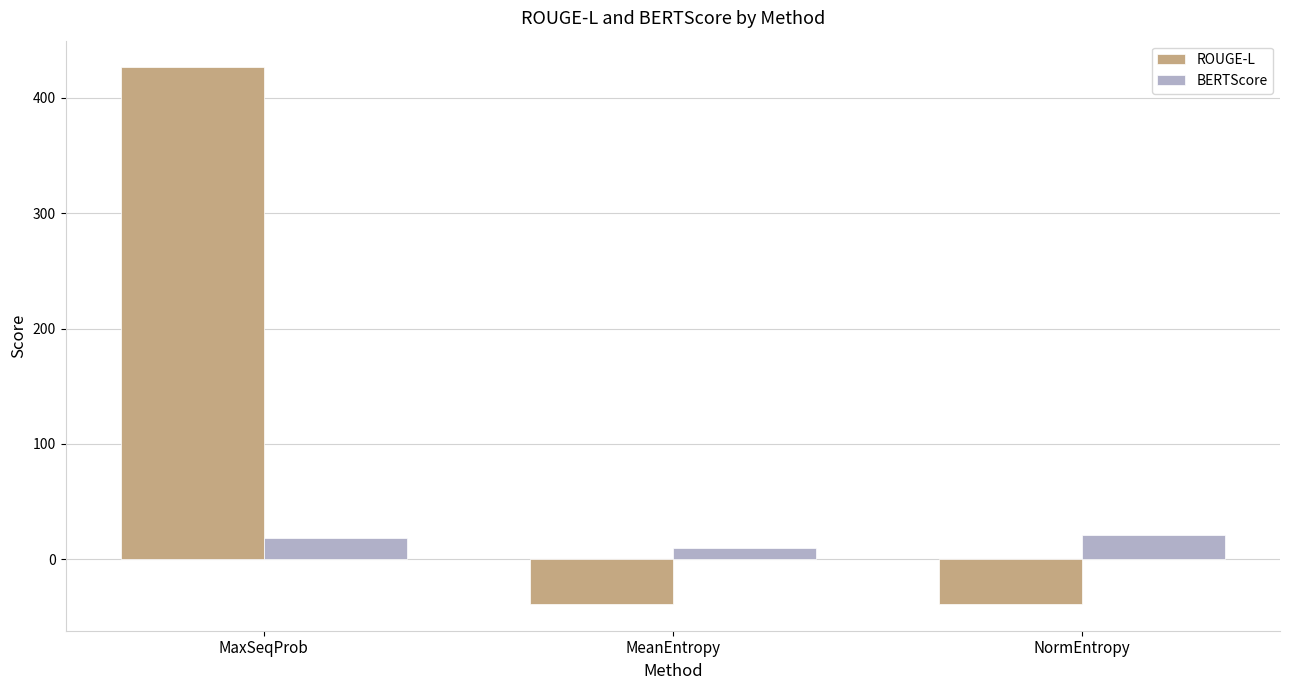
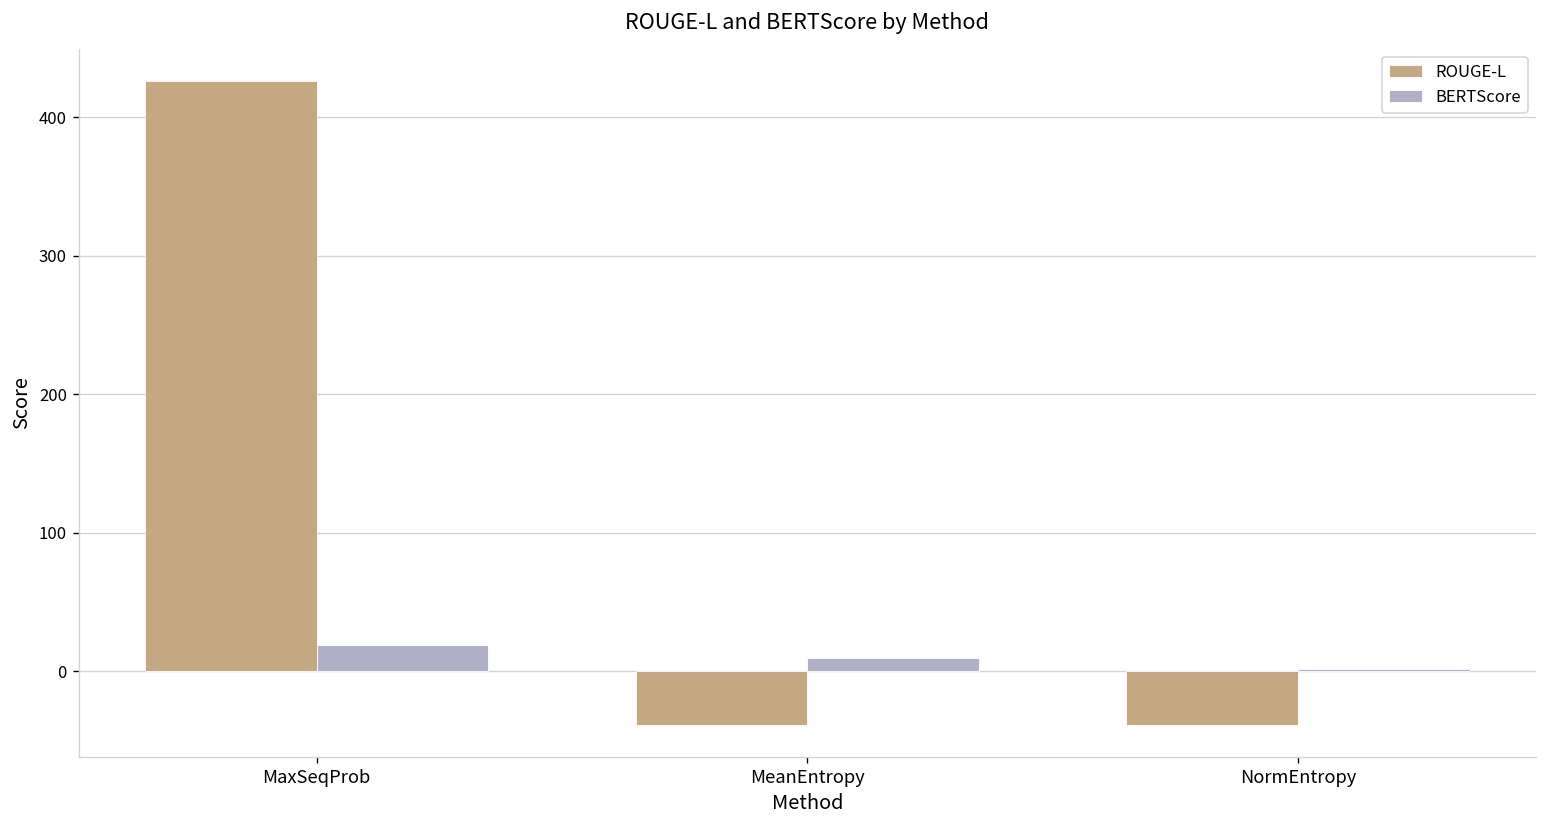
  {
    "ROUGE-L": {
      "MaxSeqProb": 426,
      "MeanEntropy": -39,
      "NormEntropy": -39
    },
    "BERTScore": {
      "MaxSeqProb": 19,
      "MeanEntropy": 9,
-     "NormEntropy": 21
+     "NormEntropy": 2
    }
  }
